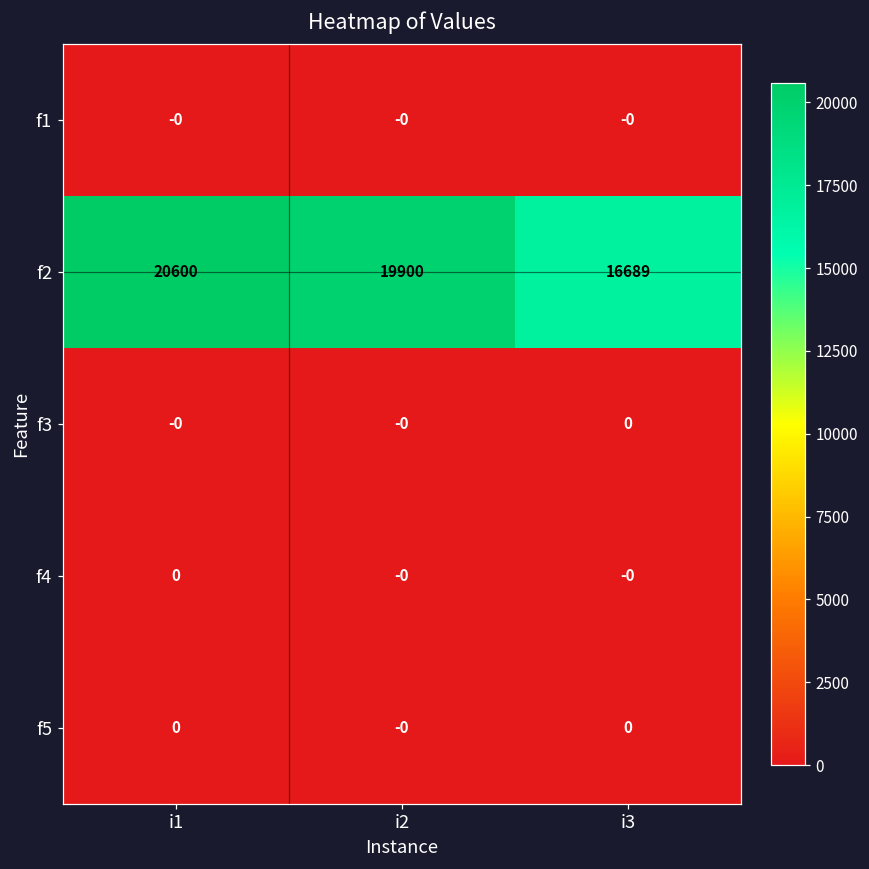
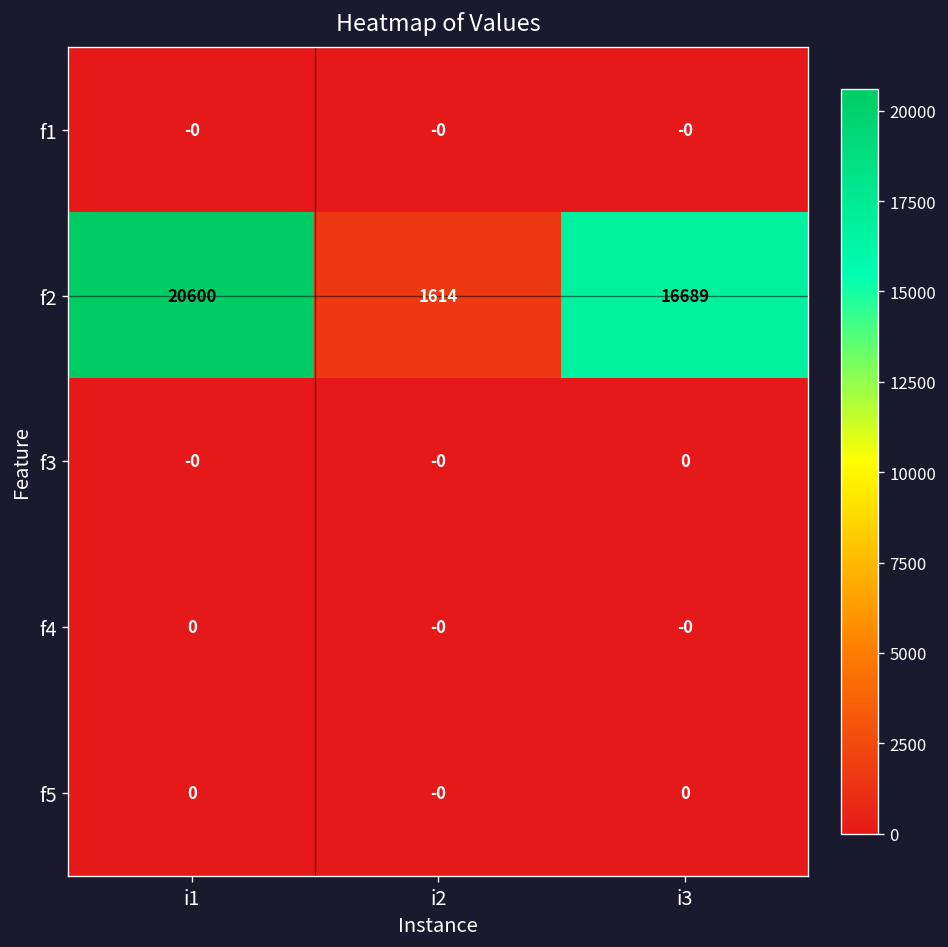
  {
    "f1": {
      "i1": -0,
      "i2": -0,
      "i3": -0
    },
    "f2": {
      "i1": 20600,
-     "i2": 19900,
+     "i2": 1614,
      "i3": 16689
    },
    "f3": {
      "i1": -0,
      "i2": -0,
      "i3": 0
    },
    "f4": {
      "i1": 0,
      "i2": -0,
      "i3": -0
    },
    "f5": {
      "i1": 0,
      "i2": -0,
      "i3": 0
    }
  }
